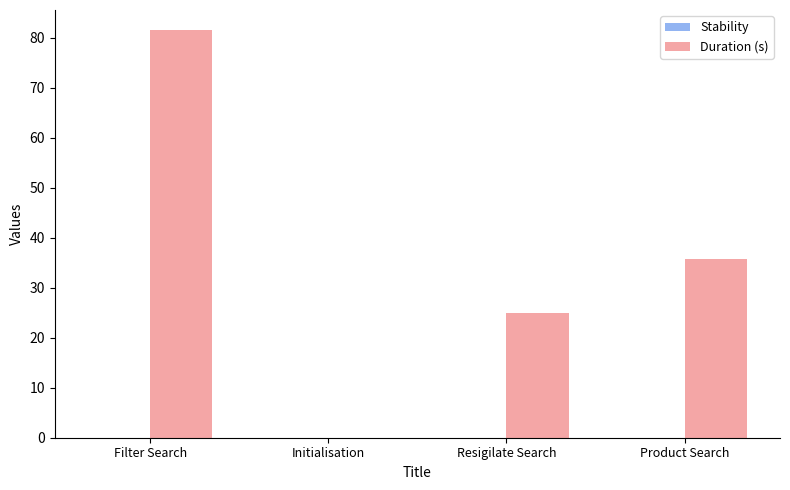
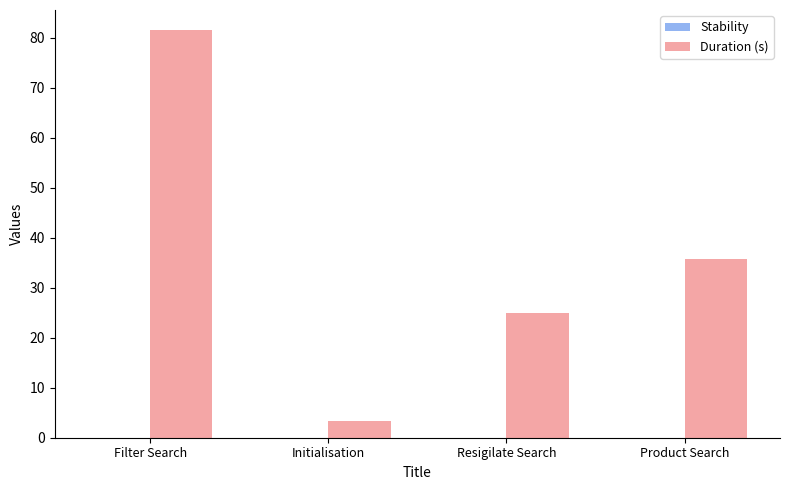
  {
    "Stability": {
      "Filter Search": 0,
      "Initialisation": 0,
      "Resigilate Search": 0,
      "Product Search": 0
    },
    "Duration (s)": {
      "Filter Search": 81,
-     "Initialisation": 0,
+     "Initialisation": 3,
      "Resigilate Search": 25,
      "Product Search": 36
    }
  }
